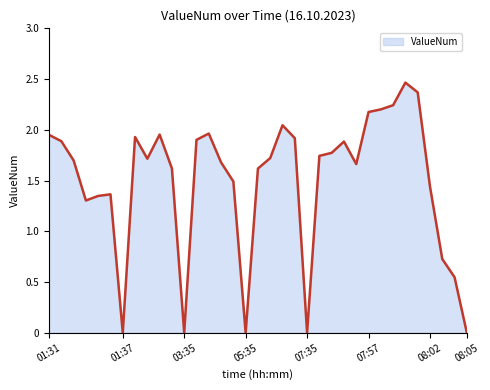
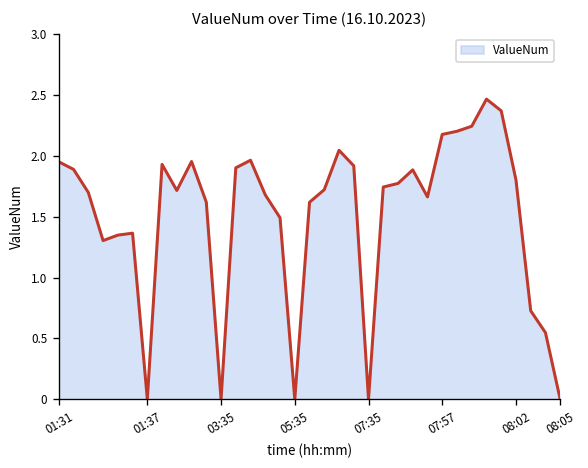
  {
    "01:31": 1.95,
    "01:37": 0.00,
    "03:35": 0.00,
    "05:35": 0.00,
    "07:35": 0.00,
    "07:57": 2.18,
-   "08:02": 1.44,
+   "08:02": 1.80,
    "08:05": 0.00
  }
